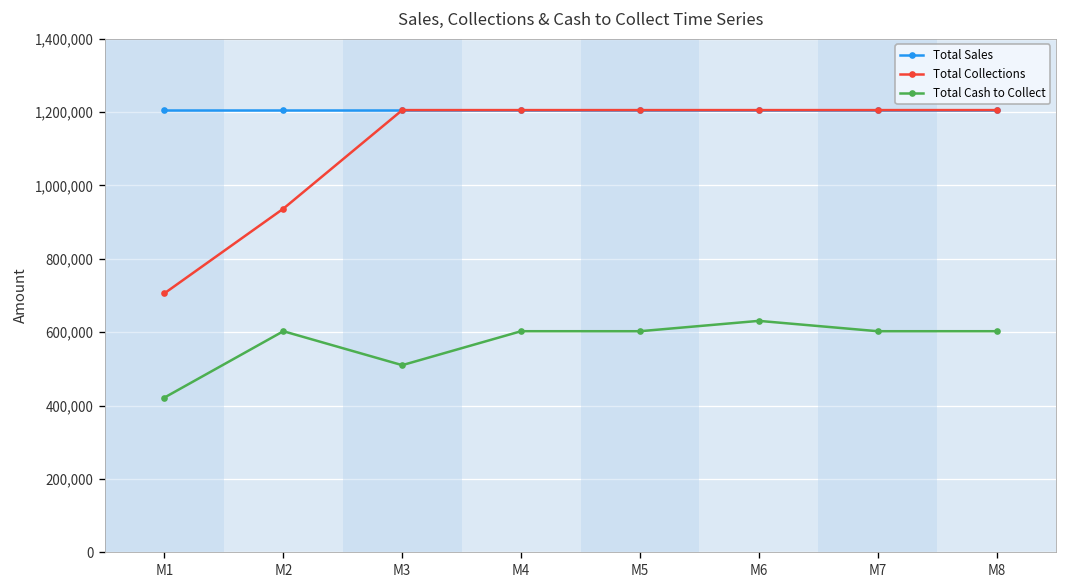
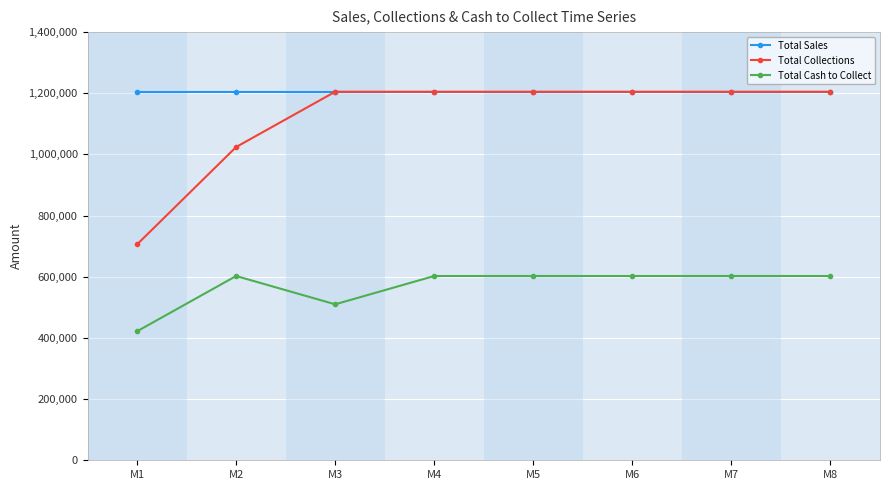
  {
    "Total Sales": {
      "M1": "1,210,000",
      "M2": "1,210,000"
    },
    "Total Collections": {
      "M1": "710,000",
-     "M2": "940,000"
+     "M2": "1,020,000"
    },
    "Total Cash to Collect": {
      "M1": "420,000",
      "M2": "600,000",
      "M3": "510,000",
      "M4": "600,000",
      "M5": "600,000",
-     "M6": "630,000",
+     "M6": "600,000",
      "M7": "600,000",
      "M8": "600,000"
    }
  }
